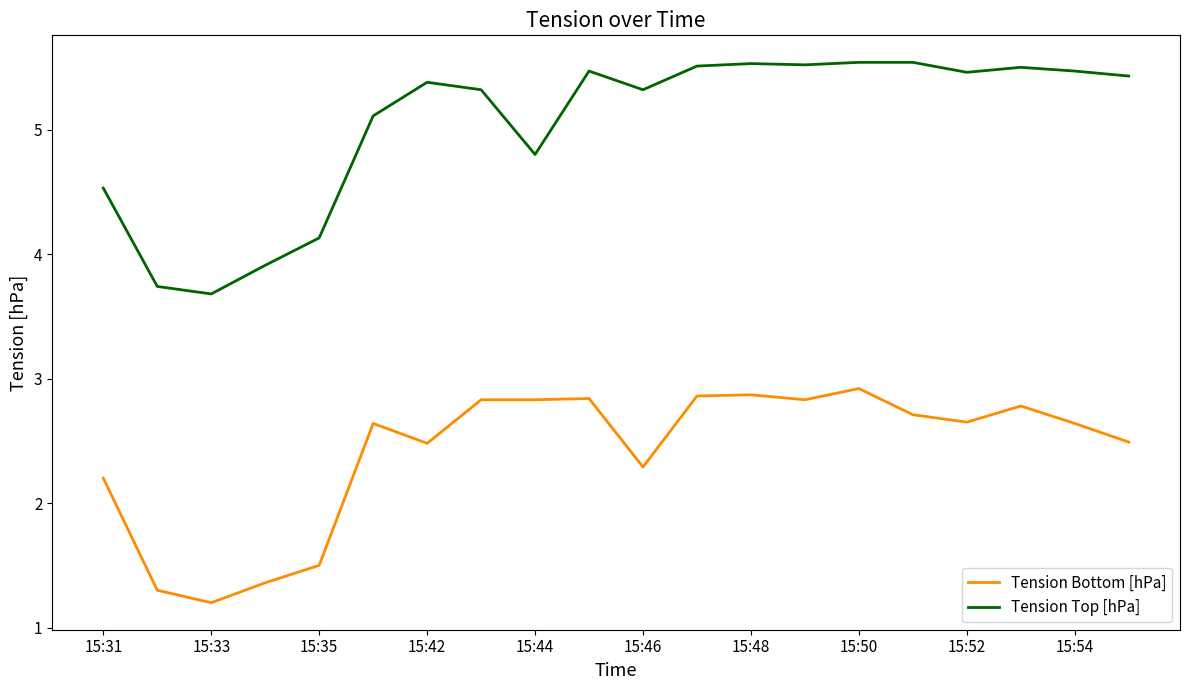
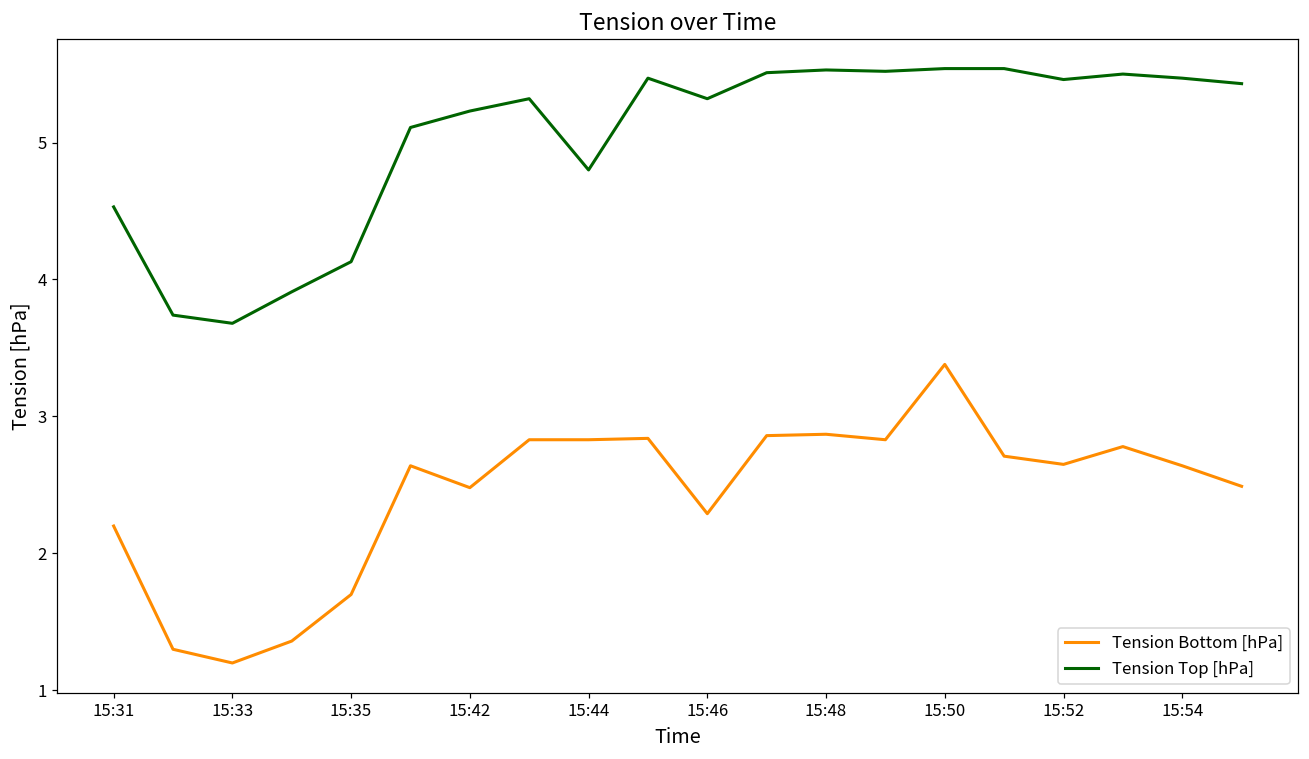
  {
    "Tension Bottom [hPa]": {
      "15:31": 2.20,
      "15:33": 1.20,
-     "15:35": 1.5,
+     "15:35": 1.7,
      "15:42": 2.48,
      "15:44": 2.83,
      "15:46": 2.29,
      "15:48": 2.87,
-     "15:50": 2.92,
+     "15:50": 3.38,
      "15:52": 2.65,
      "15:54": 2.64
    },
    "Tension Top [hPa]": {
      "15:31": 4.53,
      "15:33": 3.68,
      "15:35": 4.13,
-     "15:42": 5.38,
+     "15:42": 5.23,
      "15:44": 4.80,
      "15:46": 5.32,
      "15:48": 5.53,
      "15:50": 5.54,
      "15:52": 5.46,
      "15:54": 5.47
    }
  }
